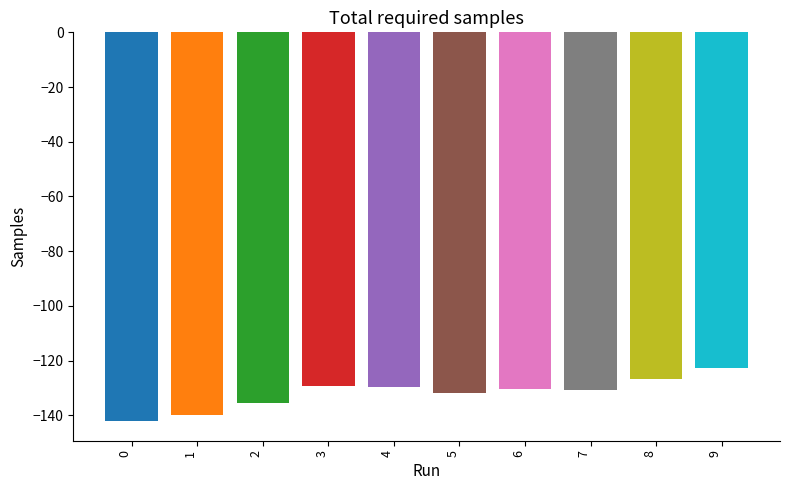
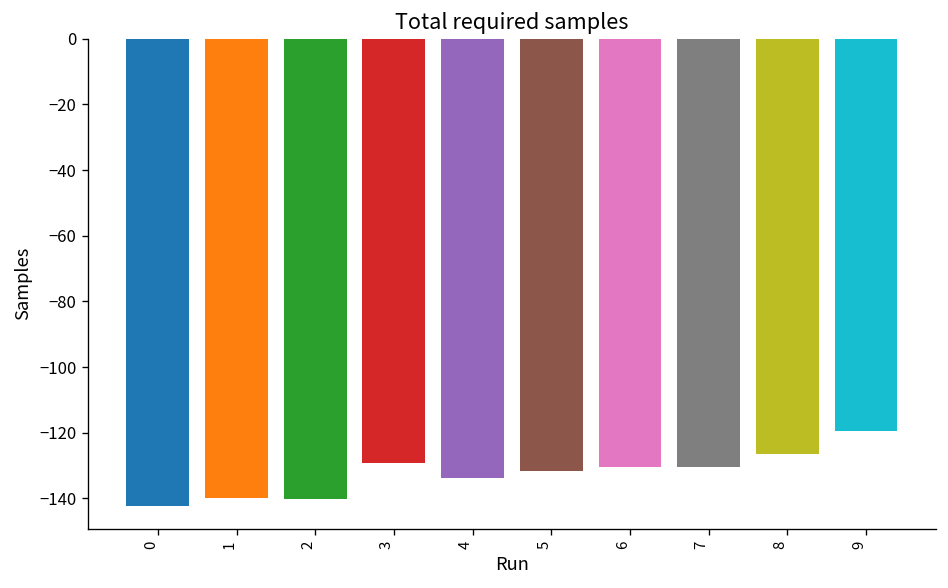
  {
    "0": -142,
    "1": -140,
-   "2": -136,
+   "2": -140,
    "3": -129,
-   "4": -130,
+   "4": -134,
    "5": -132,
    "6": -130,
    "7": -131,
    "8": -127,
-   "9": -123
+   "9": -120
  }
